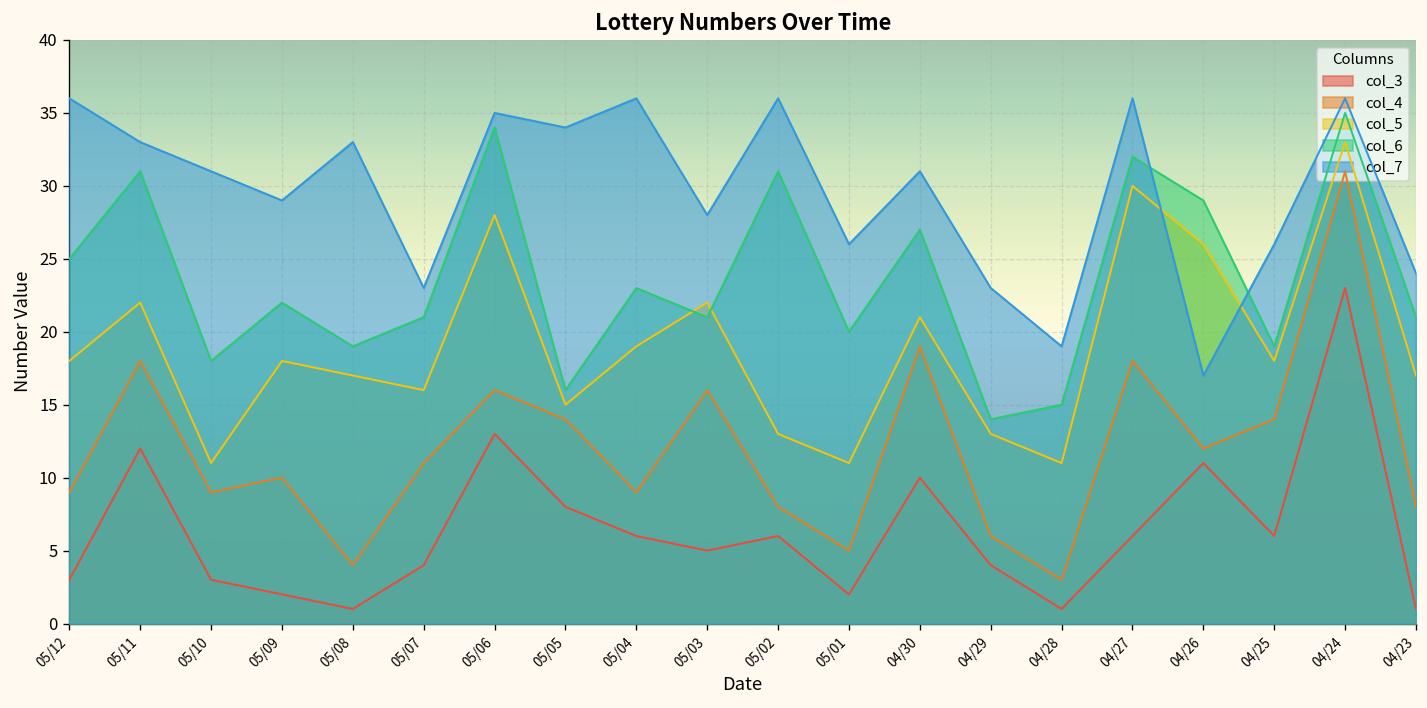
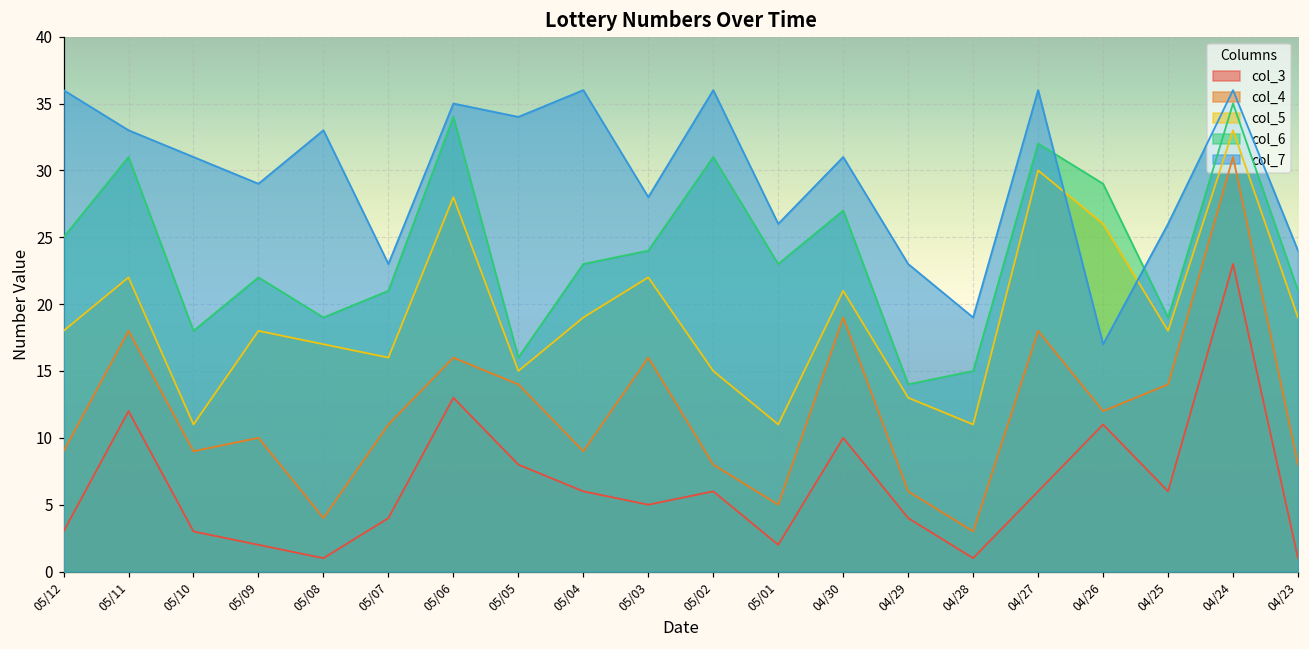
  {
    "col_5": {
      "05/12": 18,
      "05/11": 22,
      "05/10": 11,
      "05/09": 18,
      "05/08": 17,
      "05/07": 16,
      "05/06": 28,
      "05/05": 15,
      "05/04": 19,
      "05/03": 22,
-     "05/02": 13,
+     "05/02": 15,
      "05/01": 11,
      "04/30": 21,
      "04/29": 13,
      "04/28": 11,
      "04/27": 30,
      "04/26": 26,
      "04/25": 18,
-     "04/23": 17
+     "04/23": 19
    },
    "col_6": {
      "05/12": 25,
      "05/11": 31,
      "05/10": 18,
      "05/09": 22,
      "05/08": 19,
      "05/07": 21,
      "05/06": 34,
      "05/05": 16,
      "05/04": 23,
-     "05/03": 21,
+     "05/03": 24,
      "05/02": 31,
-     "05/01": 20,
+     "05/01": 23,
      "04/30": 27,
      "04/29": 14,
      "04/28": 15,
      "04/27": 32,
      "04/26": 29,
      "04/25": 19,
      "04/23": 21
    },
    "col_7": {
      "05/12": 36,
      "05/11": 33,
      "05/10": 31,
      "05/09": 29,
      "05/08": 33,
      "05/07": 23,
      "05/06": 35,
      "05/05": 34,
      "05/04": 36,
      "05/03": 28,
      "05/02": 36,
      "05/01": 26,
      "04/30": 31,
      "04/29": 23,
      "04/28": 19,
      "04/27": 36,
      "04/26": 17,
      "04/25": 26,
      "04/23": 24
    }
  }
